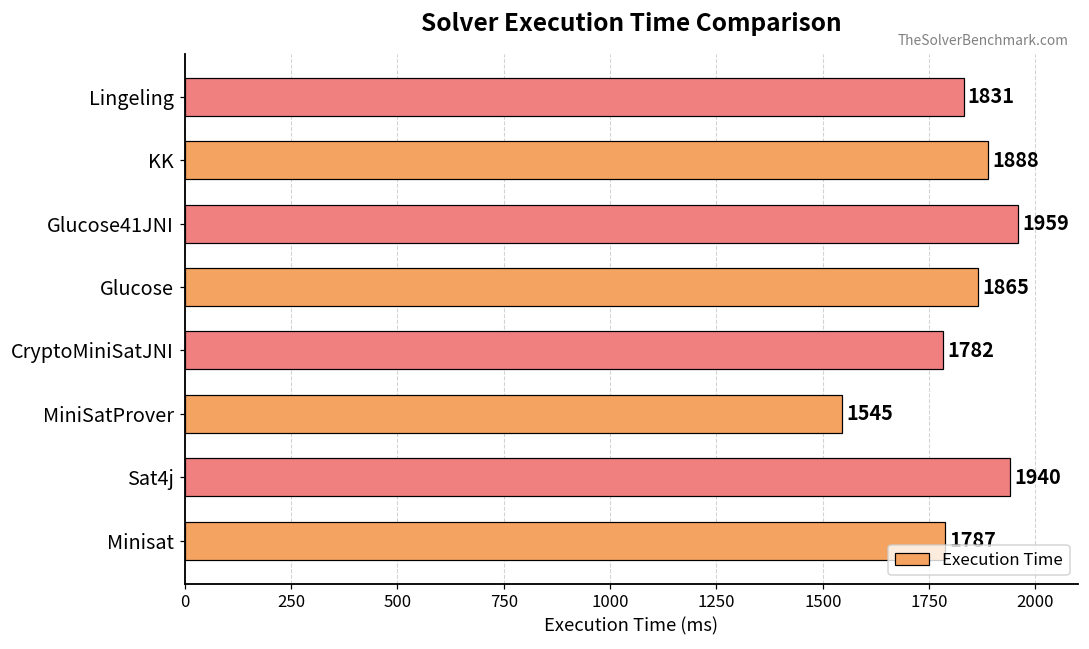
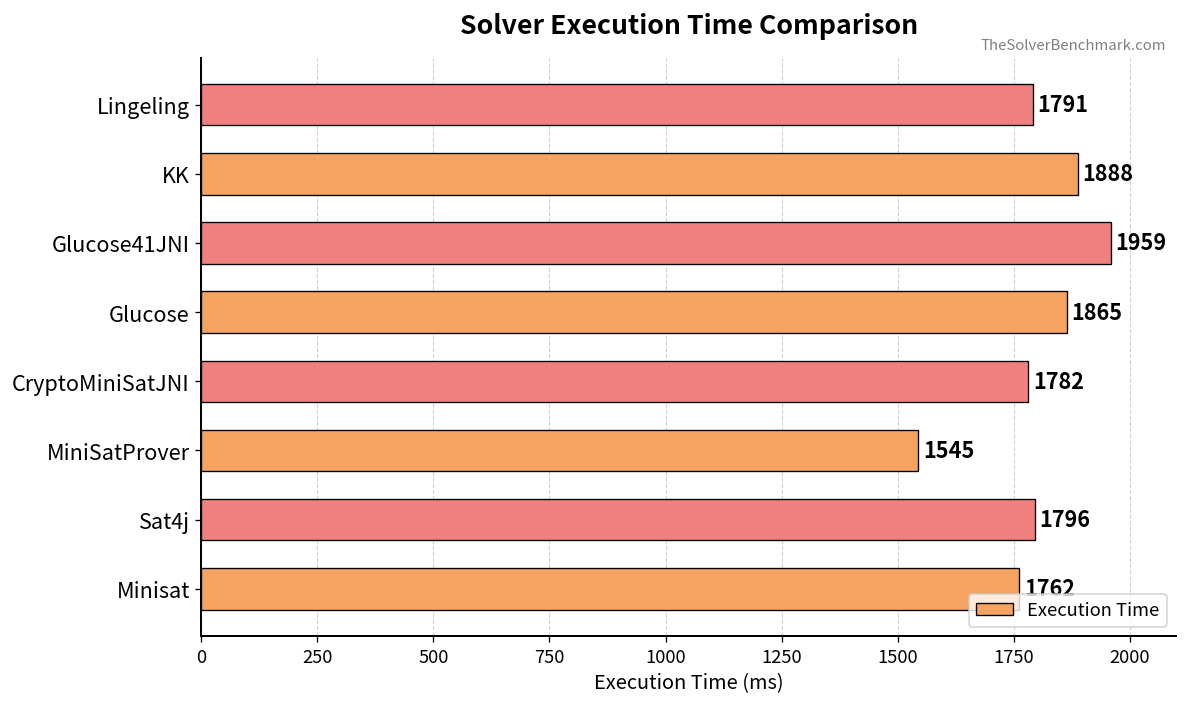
  {
-   "Lingeling": 1831,
+   "Lingeling": 1791,
    "KK": 1888,
    "Glucose41JNI": 1959,
    "Glucose": 1865,
    "CryptoMiniSatJNI": 1782,
    "MiniSatProver": 1545,
-   "Sat4j": 1940,
-   "Minisat": 1790
+   "Sat4j": 1796,
+   "Minisat": 1760
  }
